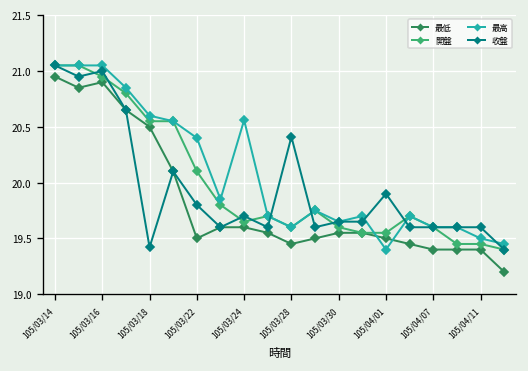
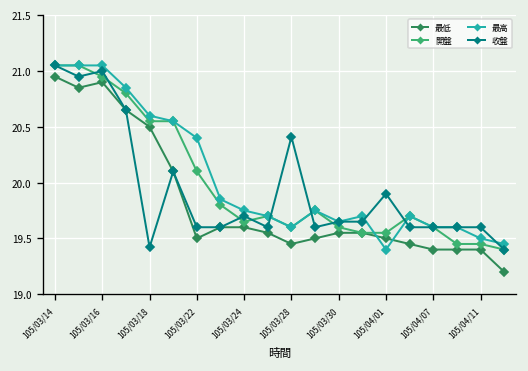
  {
    "最高": {
      "105/03/16": 21.1,
      "105/03/18": 20.6,
      "105/03/22": 20.4,
-     "105/03/24": 20.6,
+     "105/03/24": 19.8,
      "105/04/01": 19.4,
      "105/04/11": 19.5
    },
    "收盤": {
      "105/03/16": 21.0,
      "105/03/18": 19.4,
-     "105/03/22": 19.8,
+     "105/03/22": 19.6,
      "105/03/24": 19.7,
      "105/03/28": 20.4,
      "105/04/01": 19.9,
      "105/04/11": 19.6
    }
  }
